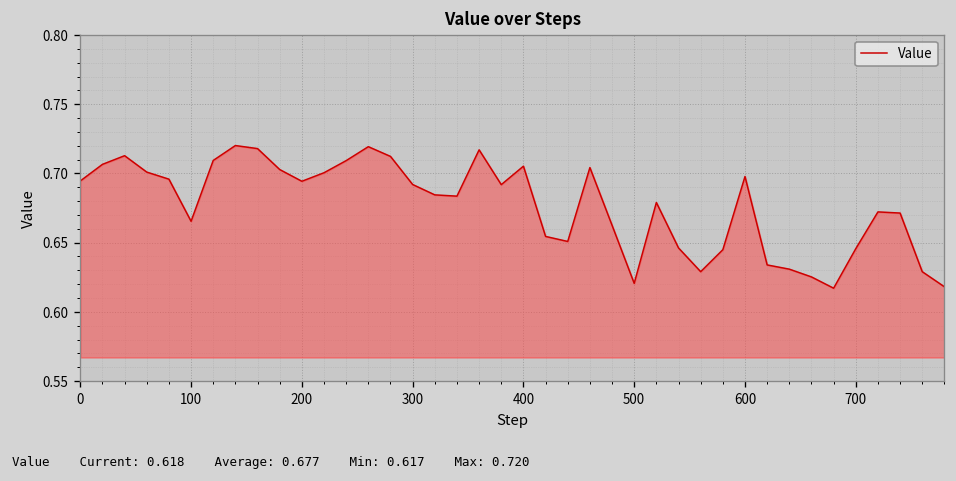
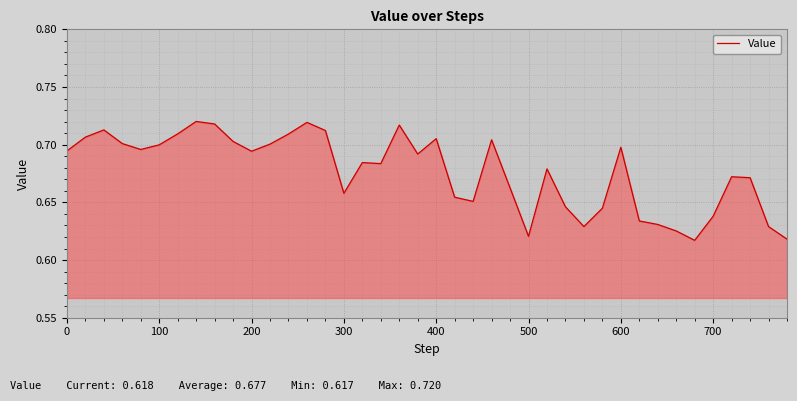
  {
    "0": 0.695,
-   "100": 0.665,
+   "100": 0.700,
    "200": 0.694,
-   "300": 0.692,
+   "300": 0.658,
    "400": 0.705,
    "500": 0.621,
    "600": 0.698,
-   "700": 0.646
+   "700": 0.638
  }
